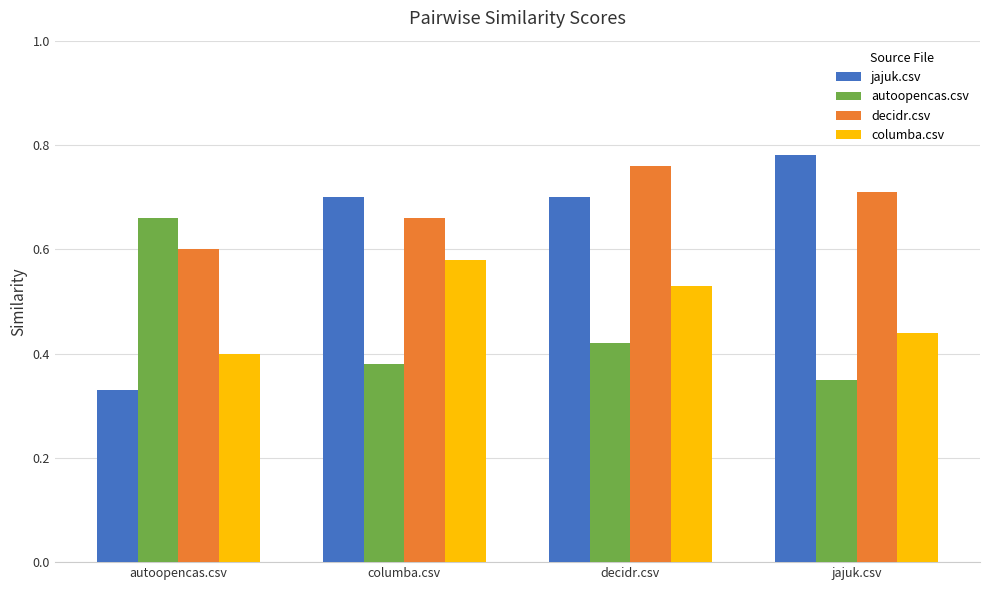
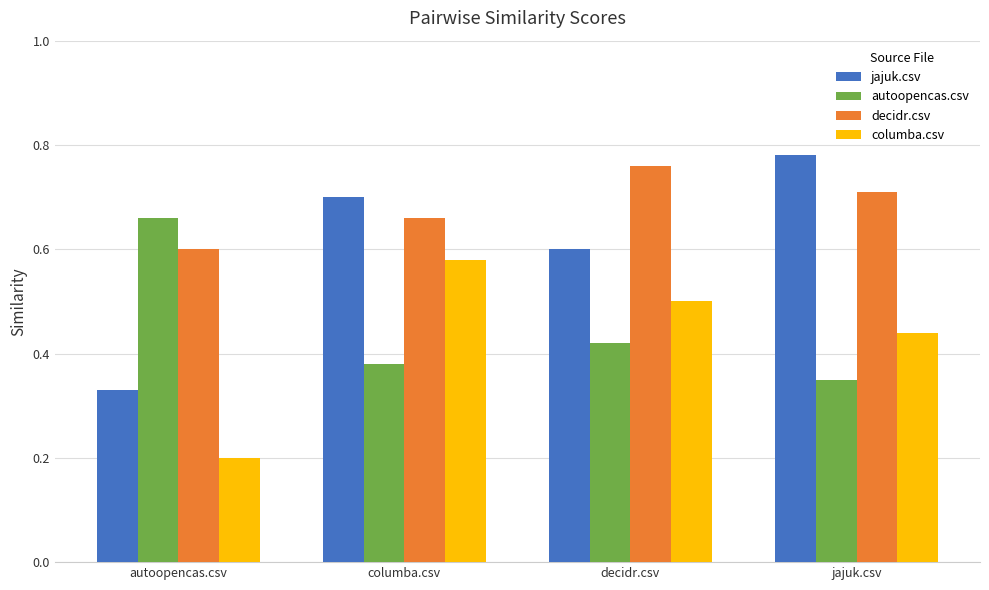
  {
    "jajuk.csv": {
      "autoopencas.csv": 0.33,
      "columba.csv": 0.7,
-     "decidr.csv": 0.7,
+     "decidr.csv": 0.6,
      "jajuk.csv": 0.78
    },
    "autoopencas.csv": {
      "autoopencas.csv": 0.66,
      "columba.csv": 0.38,
      "decidr.csv": 0.42,
      "jajuk.csv": 0.35
    },
    "decidr.csv": {
      "autoopencas.csv": 0.60,
      "columba.csv": 0.66,
      "decidr.csv": 0.76,
      "jajuk.csv": 0.71
    },
    "columba.csv": {
-     "autoopencas.csv": 0.4,
+     "autoopencas.csv": 0.2,
      "columba.csv": 0.58,
-     "decidr.csv": 0.53,
+     "decidr.csv": 0.50,
      "jajuk.csv": 0.44
    }
  }
